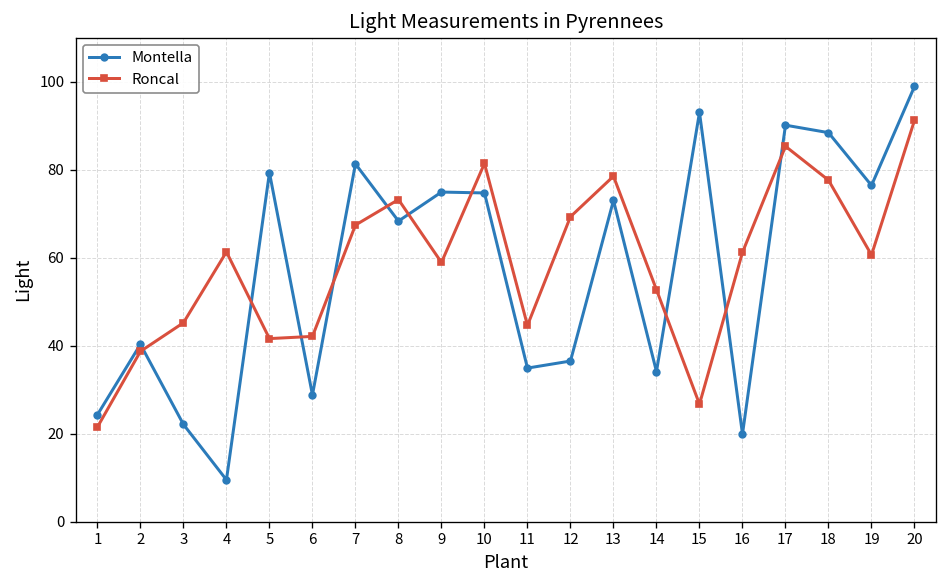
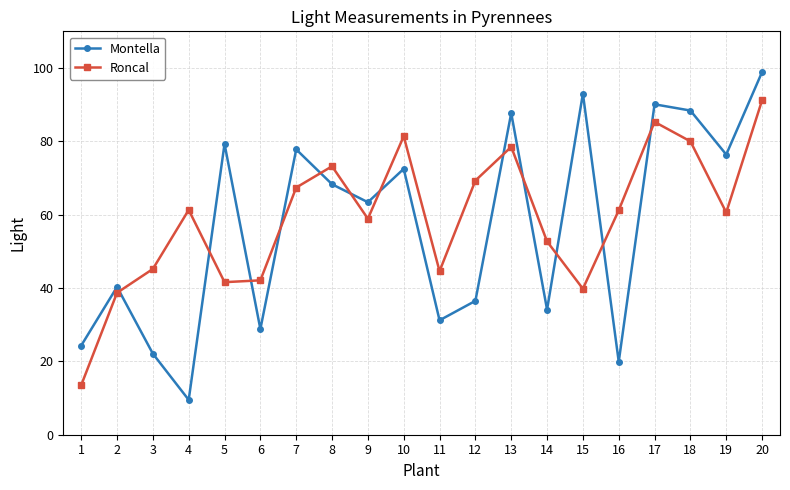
  {
    "Montella": {
      "1": 24,
      "2": 40,
      "3": 22,
      "4": 10,
      "5": 79,
      "6": 29,
-     "7": 81,
+     "7": 78,
      "8": 68,
-     "9": 75,
-     "10": 75,
-     "11": 35,
+     "9": 63,
+     "10": 73,
+     "11": 31,
      "12": 37,
-     "13": 73,
+     "13": 88,
      "14": 34,
      "15": 93,
      "16": 20,
      "17": 90,
      "18": 88,
      "19": 76,
      "20": 99
    },
    "Roncal": {
-     "1": 22,
+     "1": 14,
      "2": 39,
      "3": 45,
      "4": 61,
      "5": 42,
      "6": 42,
      "7": 67,
      "8": 73,
      "9": 59,
      "10": 81,
      "11": 45,
      "12": 69,
      "13": 79,
      "14": 53,
-     "15": 27,
+     "15": 40,
      "16": 61,
      "17": 85,
-     "18": 78,
+     "18": 80,
      "19": 61,
      "20": 91
    }
  }
